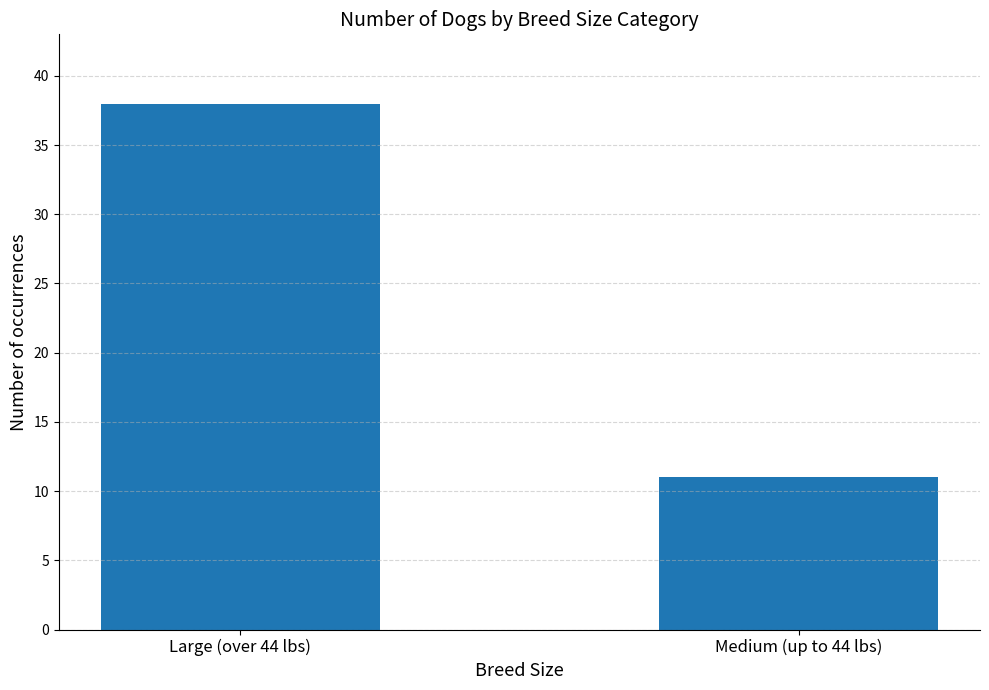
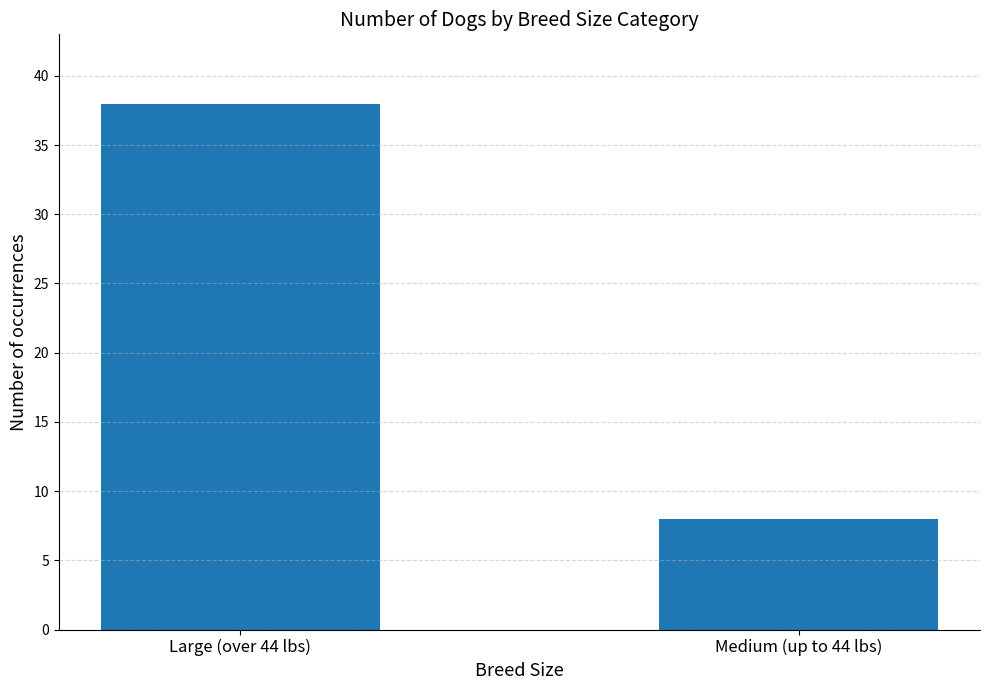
  {
    "Large (over 44 lbs)": 38,
-   "Medium (up to 44 lbs)": 11
+   "Medium (up to 44 lbs)": 8
  }
